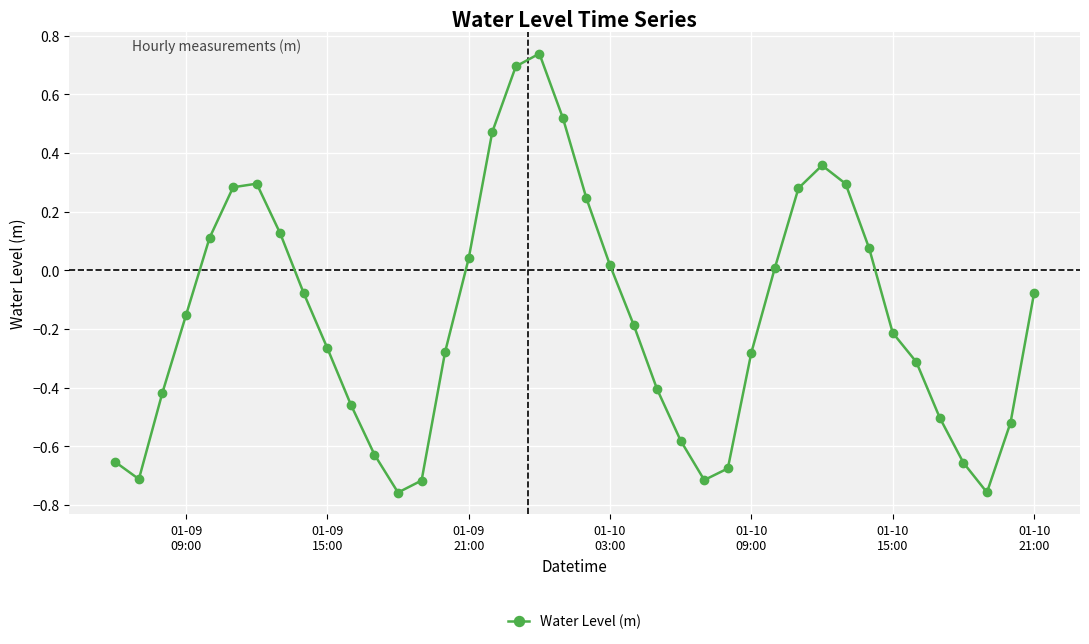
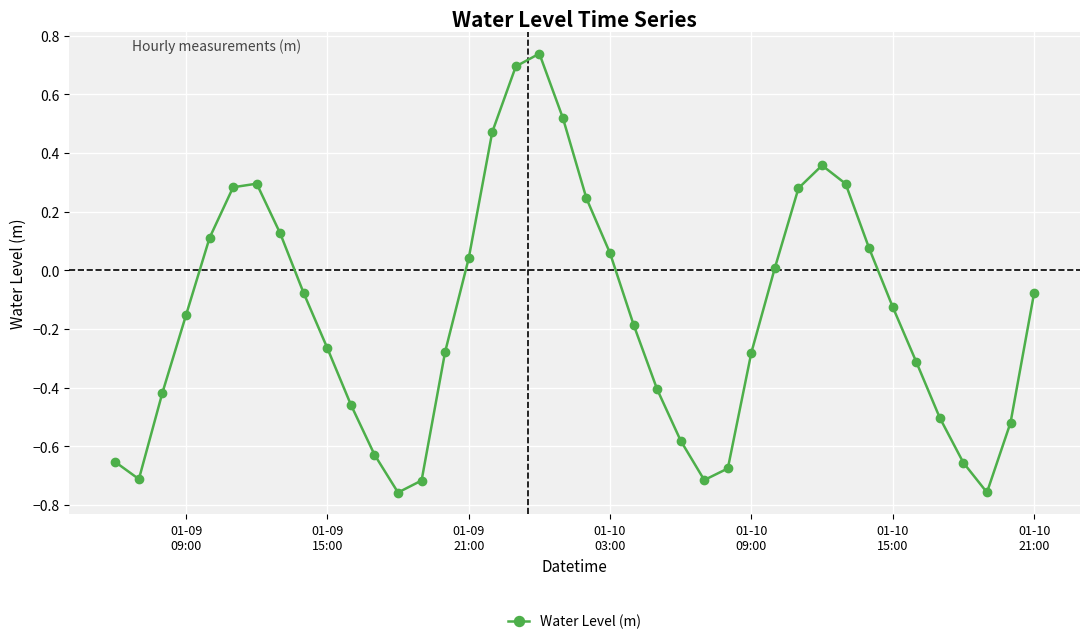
  {
    "01-09 09:00": -0.15,
    "01-09 15:00": -0.27,
    "01-09 21:00": 0.04,
-   "01-10 03:00": 0.02,
+   "01-10 03:00": 0.06,
    "01-10 09:00": -0.28,
-   "01-10 15:00": -0.21,
+   "01-10 15:00": -0.13,
    "01-10 21:00": -0.08
  }
